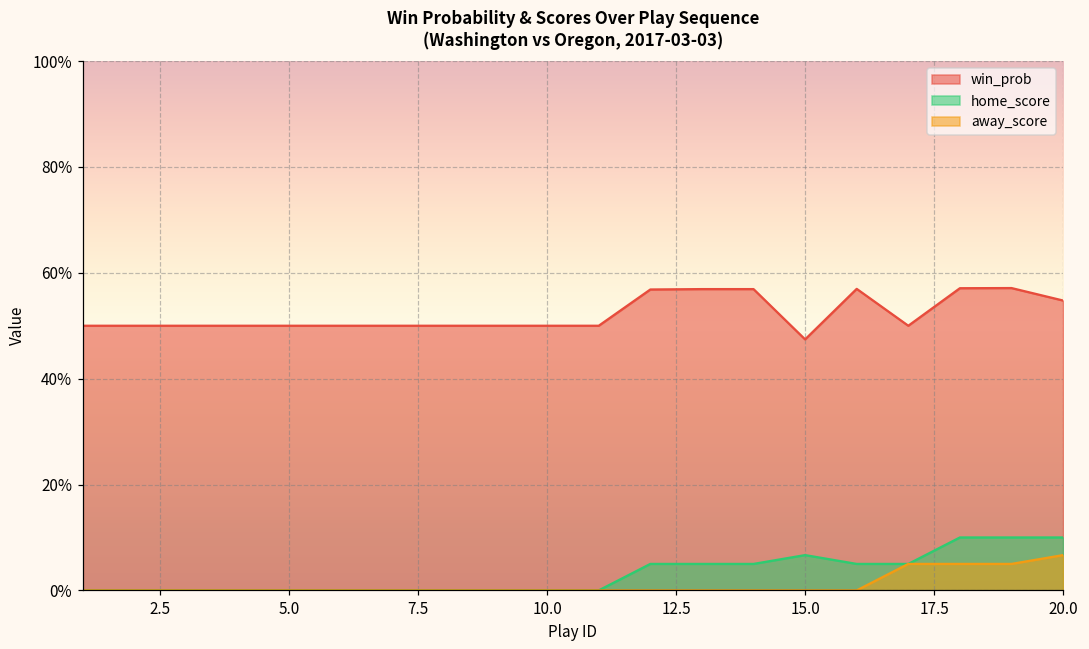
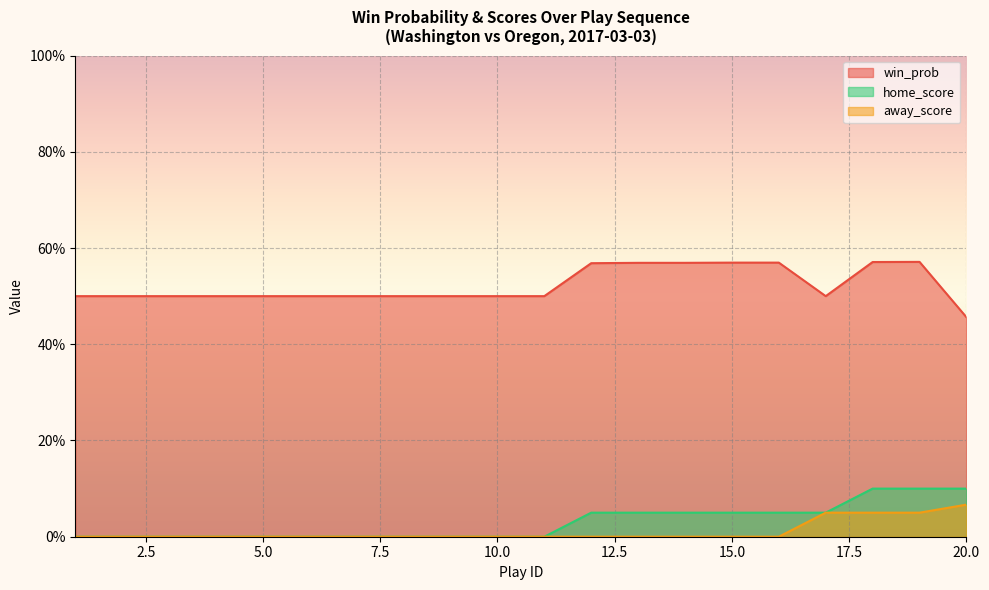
  {
    "win_prob": {
      "5.0": "50%",
      "10.0": "50%",
-     "15.0": "47%",
-     "20.0": "55%"
+     "15.0": "57%",
+     "20.0": "46%"
    },
    "home_score": {
-     "15.0": "7%",
+     "15.0": "5%",
      "20.0": "10%"
    },
    "away_score": {
      "15.0": "0%",
      "20.0": "7%"
    }
  }
